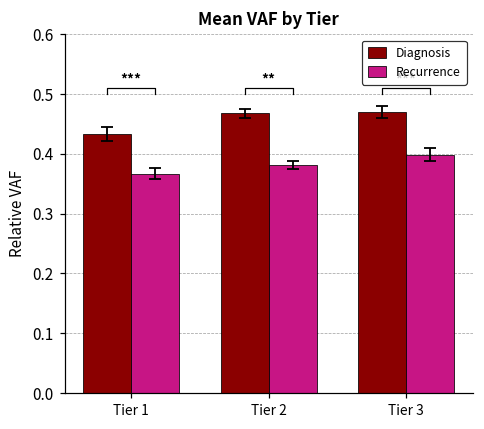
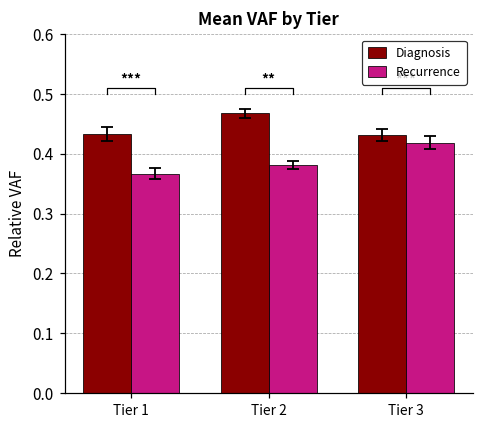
  {
    "Diagnosis": {
      "Tier 1": 0.43,
      "Tier 2": 0.47,
-     "Tier 3": 0.47
+     "Tier 3": 0.43
    },
    "Recurrence": {
      "Tier 1": 0.37,
      "Tier 2": 0.38,
-     "Tier 3": 0.40
+     "Tier 3": 0.42
    }
  }
